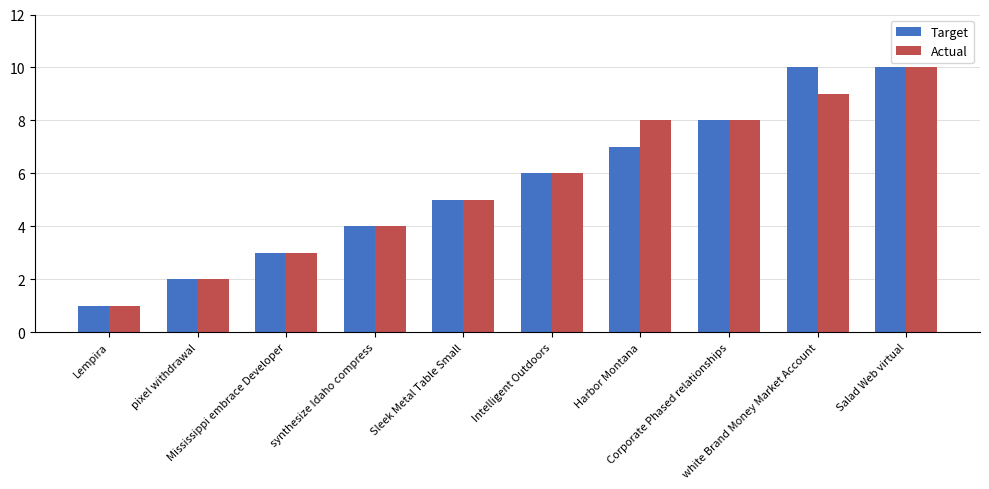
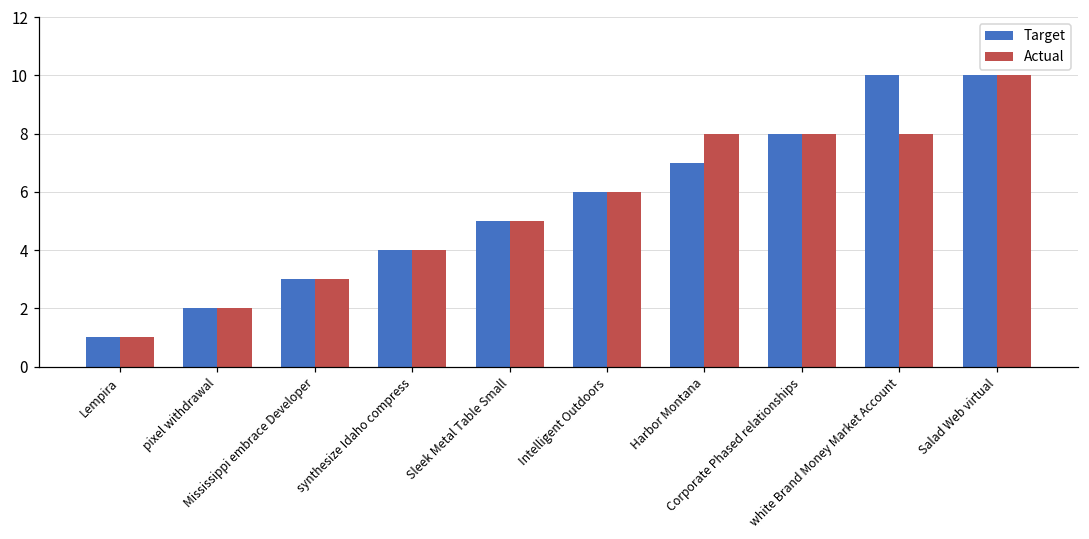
  {
    "Target": {
      "Lempira": 1,
      "pixel withdrawal": 2,
      "Mississippi embrace Developer": 3,
      "synthesize Idaho compress": 4,
      "Sleek Metal Table Small": 5,
      "Intelligent Outdoors": 6,
      "Harbor Montana": 7,
      "Corporate Phased relationships": 8,
      "white Brand Money Market Account": 10,
      "Salad Web virtual": 10
    },
    "Actual": {
      "Lempira": 1,
      "pixel withdrawal": 2,
      "Mississippi embrace Developer": 3,
      "synthesize Idaho compress": 4,
      "Sleek Metal Table Small": 5,
      "Intelligent Outdoors": 6,
      "Harbor Montana": 8,
      "Corporate Phased relationships": 8,
-     "white Brand Money Market Account": 9,
+     "white Brand Money Market Account": 8,
      "Salad Web virtual": 10
    }
  }
